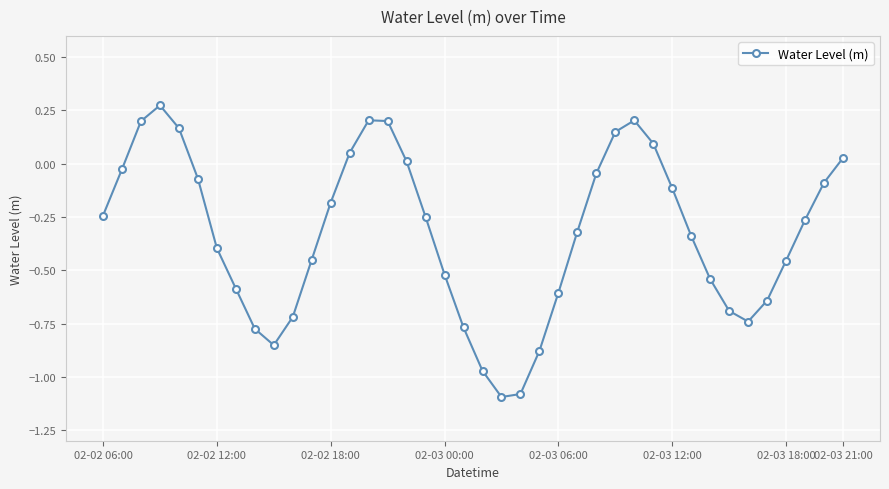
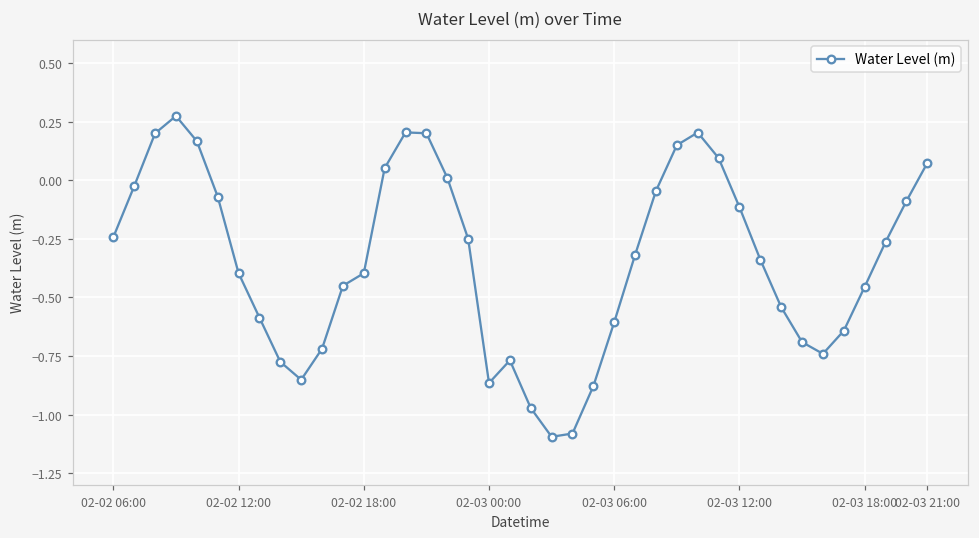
  {
    "02-02 06:00": -0.24,
    "02-02 12:00": -0.40,
-   "02-02 18:00": -0.18,
-   "02-03 00:00": -0.52,
+   "02-02 18:00": -0.40,
+   "02-03 00:00": -0.87,
    "02-03 06:00": -0.61,
    "02-03 12:00": -0.11,
    "02-03 18:00": -0.45,
-   "02-03 21:00": 0.03
+   "02-03 21:00": 0.07
  }
